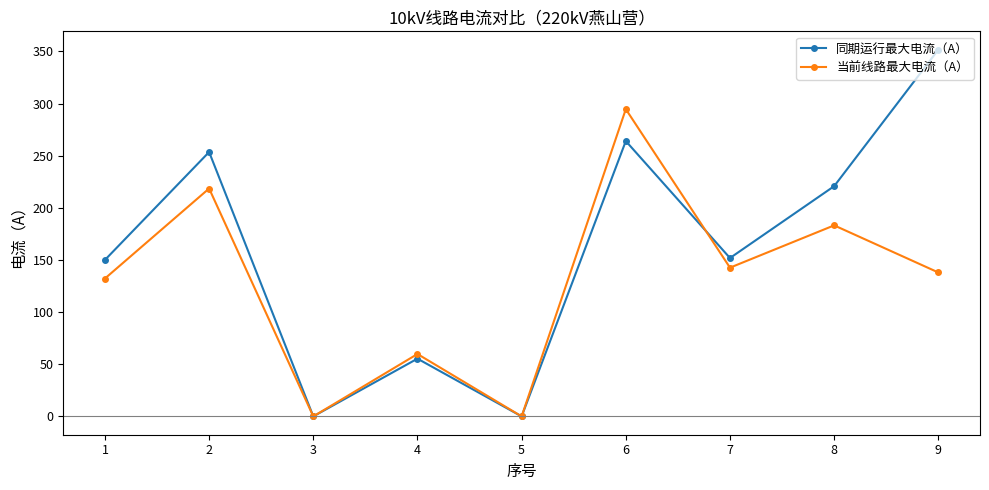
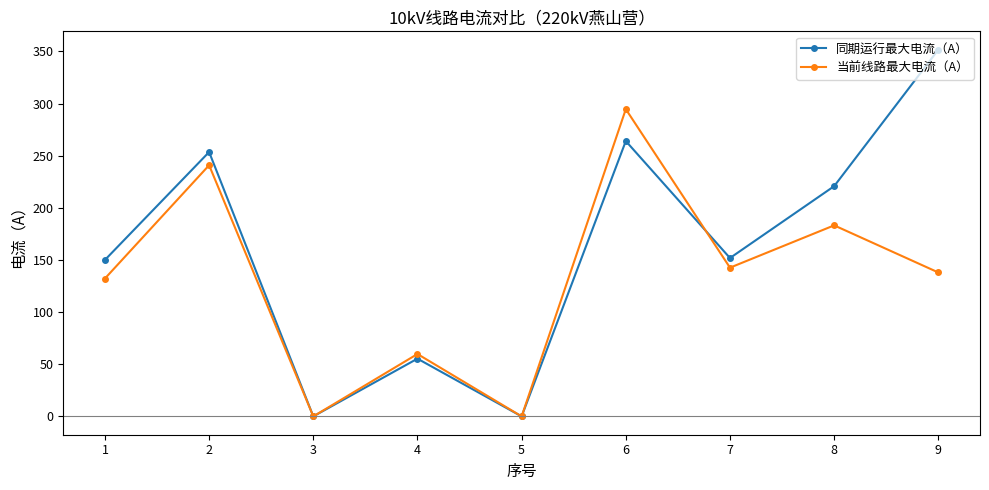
  {
    "同期运行最大电流（A）": {
      "1": 150,
      "2": 254,
      "4": 55,
      "6": 264,
      "7": 152,
      "8": 221
    },
    "当前线路最大电流（A）": {
      "1": 132,
-     "2": 219,
+     "2": 241,
      "4": 60,
      "6": 295,
      "7": 143,
      "8": 183,
      "9": 138
    }
  }
